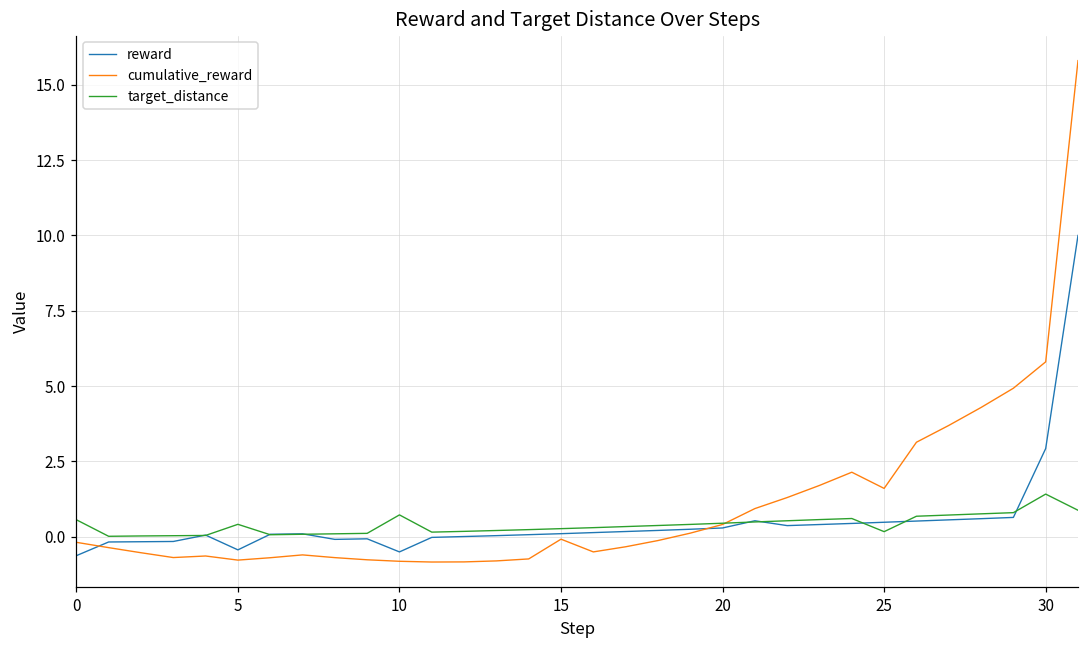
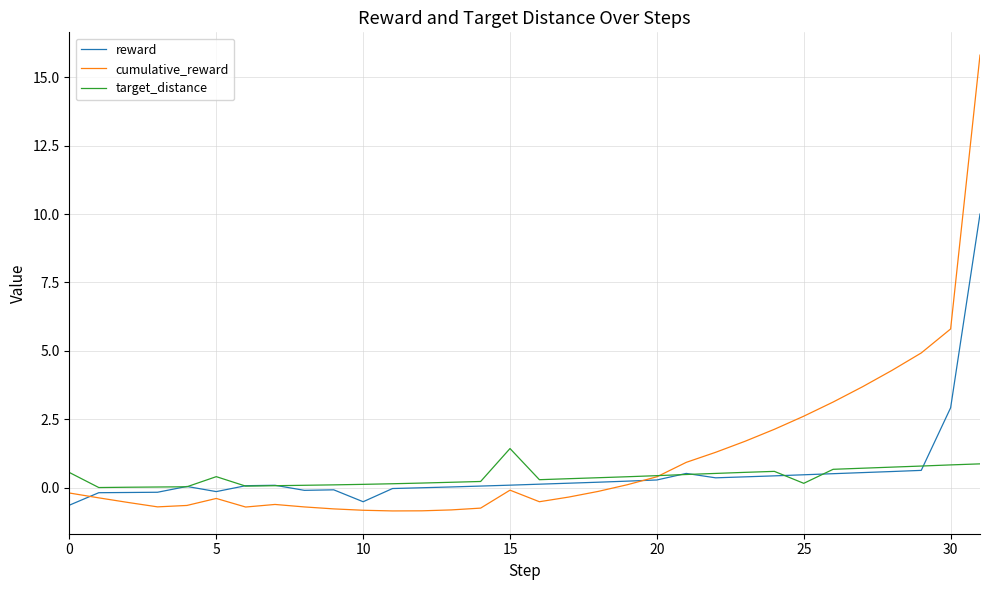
  {
    "reward": {
      "0": -0.6,
-     "5": -0.4,
+     "5": -0.1,
      "10": -0.5,
      "15": 0.1,
      "20": 0.3,
      "25": 0.5,
      "30": 2.9
    },
    "cumulative_reward": {
      "0": -0.2,
-     "5": -0.8,
+     "5": -0.4,
      "10": -0.8,
      "15": -0.1,
-     "25": 1.6,
+     "25": 2.6,
      "30": 5.8
    },
    "target_distance": {
      "0": 0.6,
      "5": 0.4,
-     "10": 0.7,
-     "15": 0.3,
+     "10": 0.1,
+     "15": 1.4,
      "25": 0.2,
-     "30": 1.4
+     "30": 0.8
    }
  }
